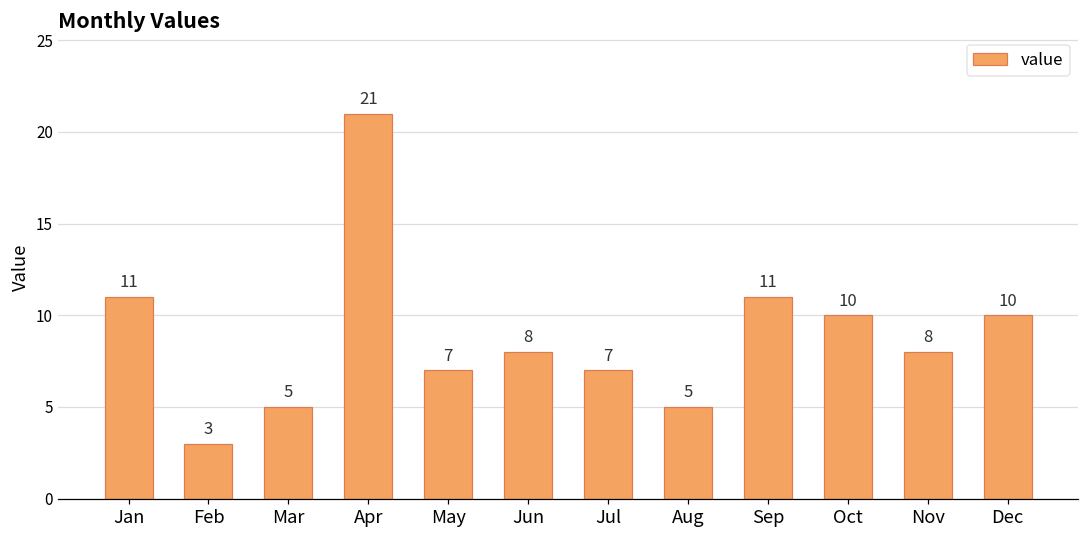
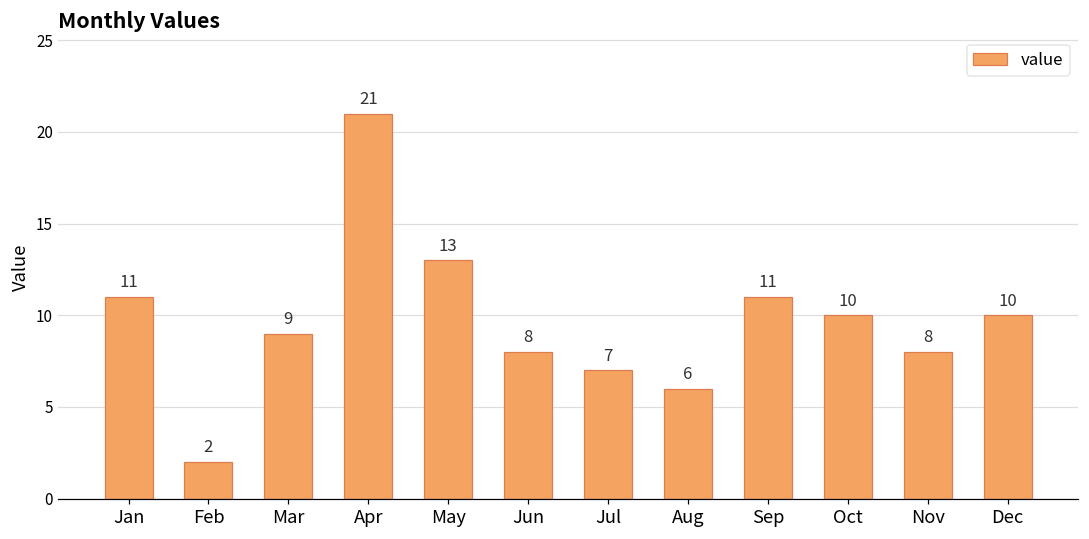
  {
    "Jan": 11,
-   "Feb": 3,
-   "Mar": 5,
+   "Feb": 2,
+   "Mar": 9,
    "Apr": 21,
-   "May": 7,
+   "May": 13,
    "Jun": 8,
    "Jul": 7,
-   "Aug": 5,
+   "Aug": 6,
    "Sep": 11,
    "Oct": 10,
    "Nov": 8,
    "Dec": 10
  }
